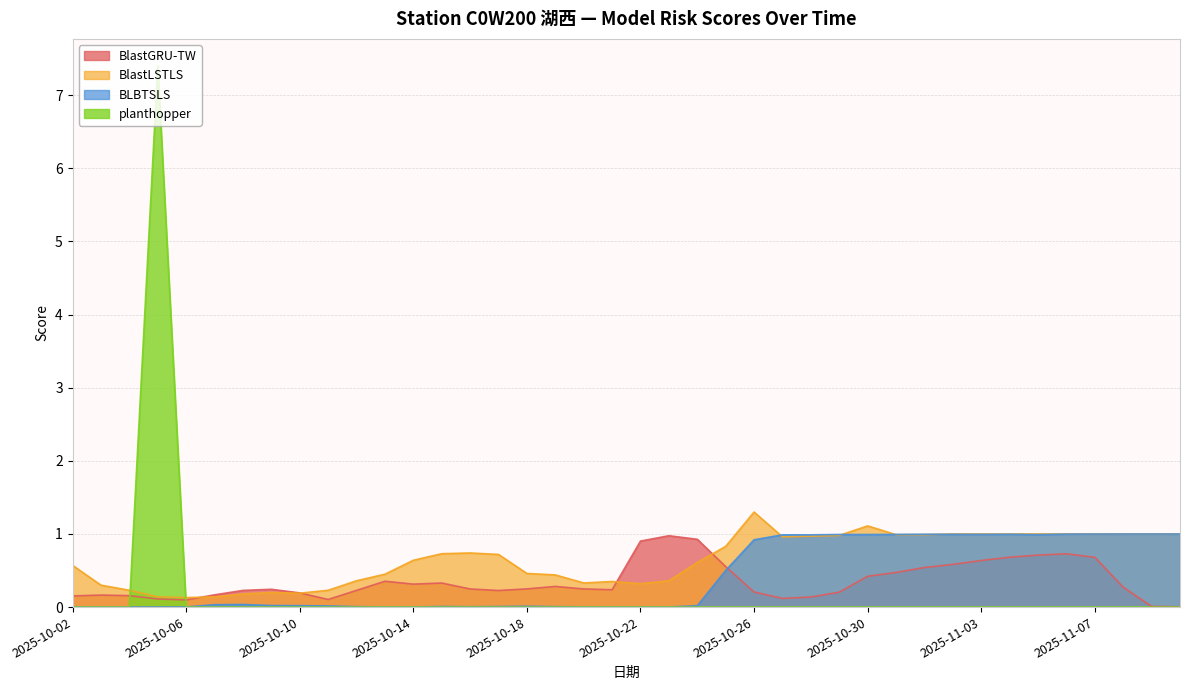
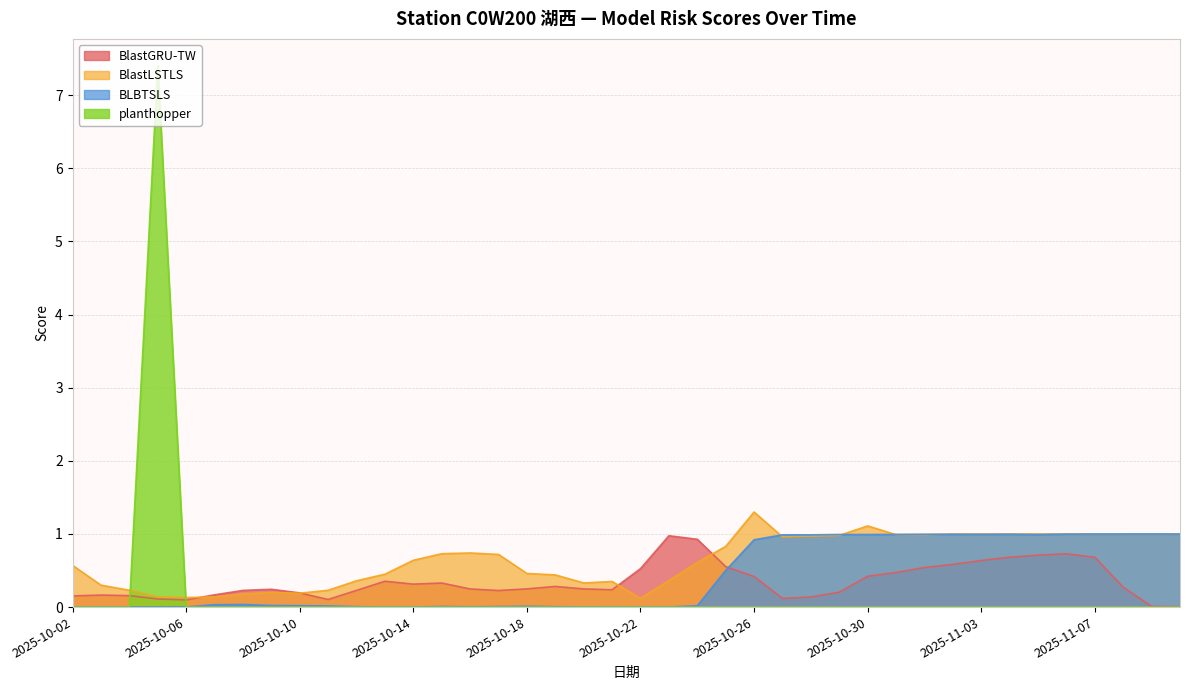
  {
    "BlastGRU-TW": {
      "2025-10-02": 0.2,
      "2025-10-14": 0.3,
      "2025-10-18": 0.2,
-     "2025-10-22": 0.9,
-     "2025-10-26": 0.2,
+     "2025-10-22": 0.5,
+     "2025-10-26": 0.4,
      "2025-10-30": 0.4,
      "2025-11-03": 0.6,
      "2025-11-07": 0.7
    },
    "BlastLSTLS": {
      "2025-10-02": 0.6,
      "2025-10-14": 0.6,
      "2025-10-18": 0.5,
-     "2025-10-22": 0.3,
+     "2025-10-22": 0.1,
      "2025-10-26": 1.3,
      "2025-10-30": 1.1
    },
    "BLBTSLS": {
      "2025-10-26": 0.9,
      "2025-10-30": 1.0
    },
    "planthopper": {
      "2025-10-26": 0.0,
      "2025-10-30": 0.0,
      "2025-11-03": 0.0,
      "2025-11-07": 0.0
    }
  }
